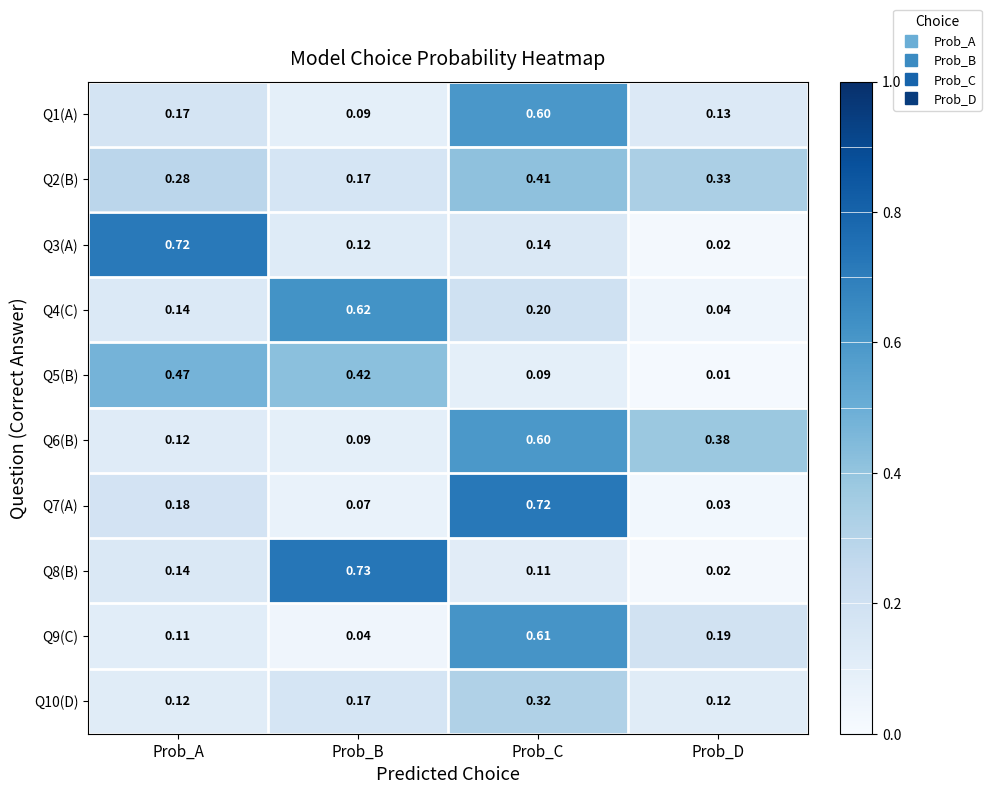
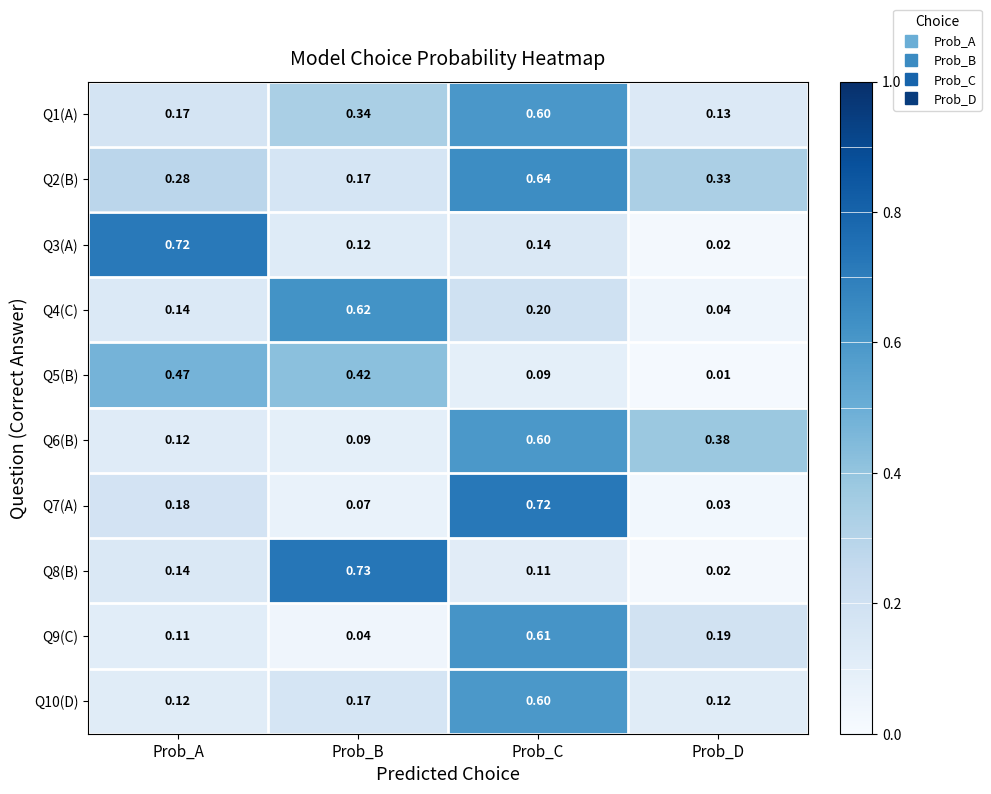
  {
    "Q1(A)": {
      "Prob_A": 0.17,
-     "Prob_B": 0.09,
+     "Prob_B": 0.34,
      "Prob_C": 0.60,
      "Prob_D": 0.13
    },
    "Q2(B)": {
      "Prob_A": 0.28,
      "Prob_B": 0.17,
-     "Prob_C": 0.41,
+     "Prob_C": 0.64,
      "Prob_D": 0.33
    },
    "Q3(A)": {
      "Prob_A": 0.72,
      "Prob_B": 0.12,
      "Prob_C": 0.14,
      "Prob_D": 0.02
    },
    "Q4(C)": {
      "Prob_A": 0.14,
      "Prob_B": 0.62,
      "Prob_C": 0.20,
      "Prob_D": 0.04
    },
    "Q5(B)": {
      "Prob_A": 0.47,
      "Prob_B": 0.42,
      "Prob_C": 0.09,
      "Prob_D": 0.01
    },
    "Q6(B)": {
      "Prob_A": 0.12,
      "Prob_B": 0.09,
      "Prob_C": 0.60,
      "Prob_D": 0.38
    },
    "Q7(A)": {
      "Prob_A": 0.18,
      "Prob_B": 0.07,
      "Prob_C": 0.72,
      "Prob_D": 0.03
    },
    "Q8(B)": {
      "Prob_A": 0.14,
      "Prob_B": 0.73,
      "Prob_C": 0.11,
      "Prob_D": 0.02
    },
    "Q9(C)": {
      "Prob_A": 0.11,
      "Prob_B": 0.04,
      "Prob_C": 0.61,
      "Prob_D": 0.19
    },
    "Q10(D)": {
      "Prob_A": 0.12,
      "Prob_B": 0.17,
-     "Prob_C": 0.32,
+     "Prob_C": 0.60,
      "Prob_D": 0.12
    }
  }
